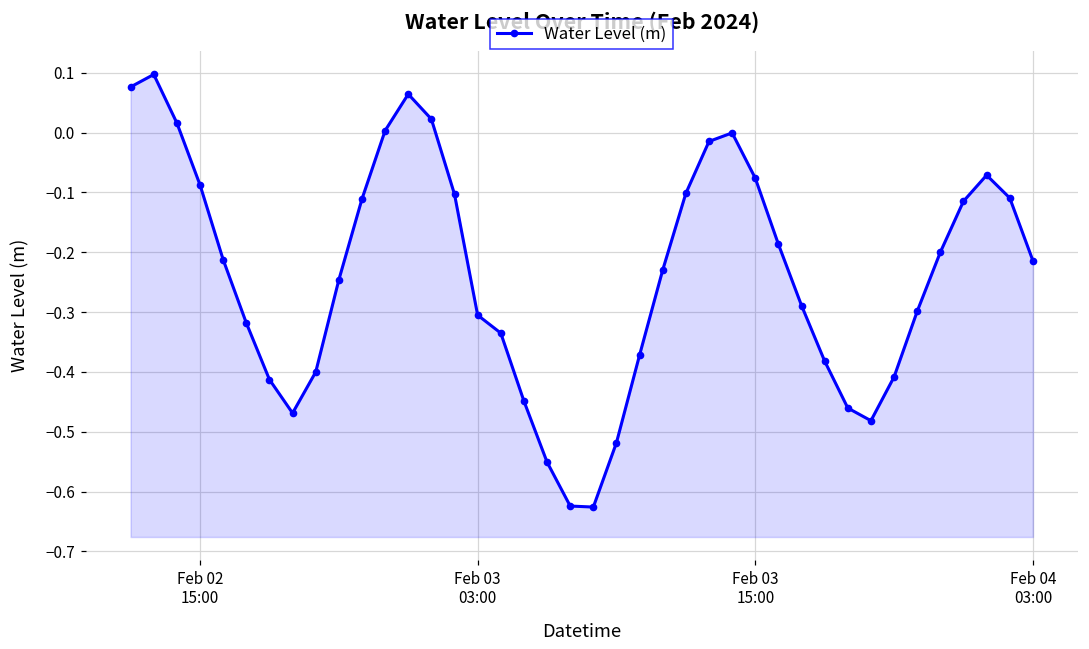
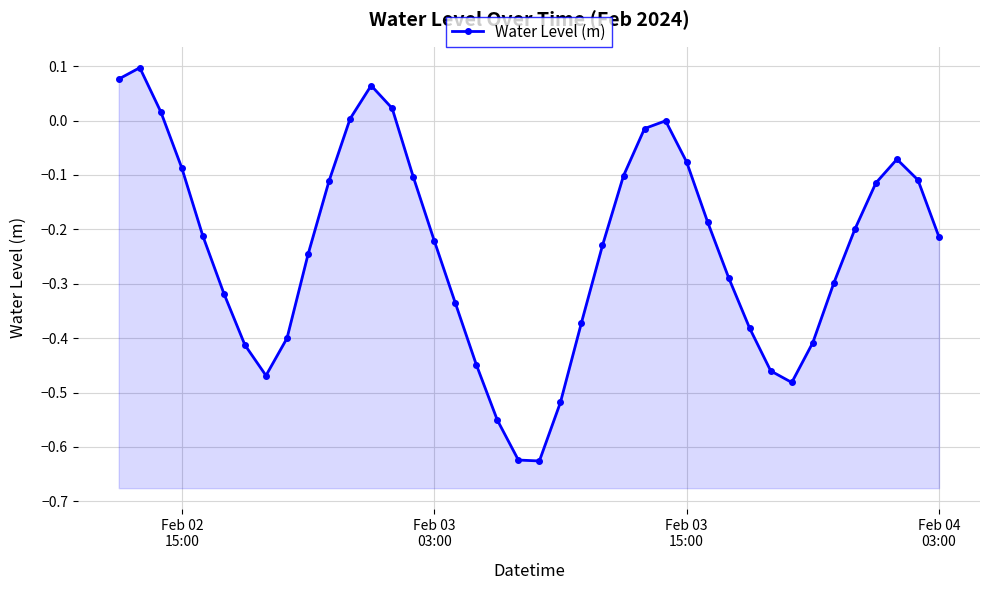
  {
    "Feb 02 15:00": -0.09,
-   "Feb 03 03:00": -0.30,
+   "Feb 03 03:00": -0.22,
    "Feb 03 15:00": -0.08,
    "Feb 04 03:00": -0.21
  }
